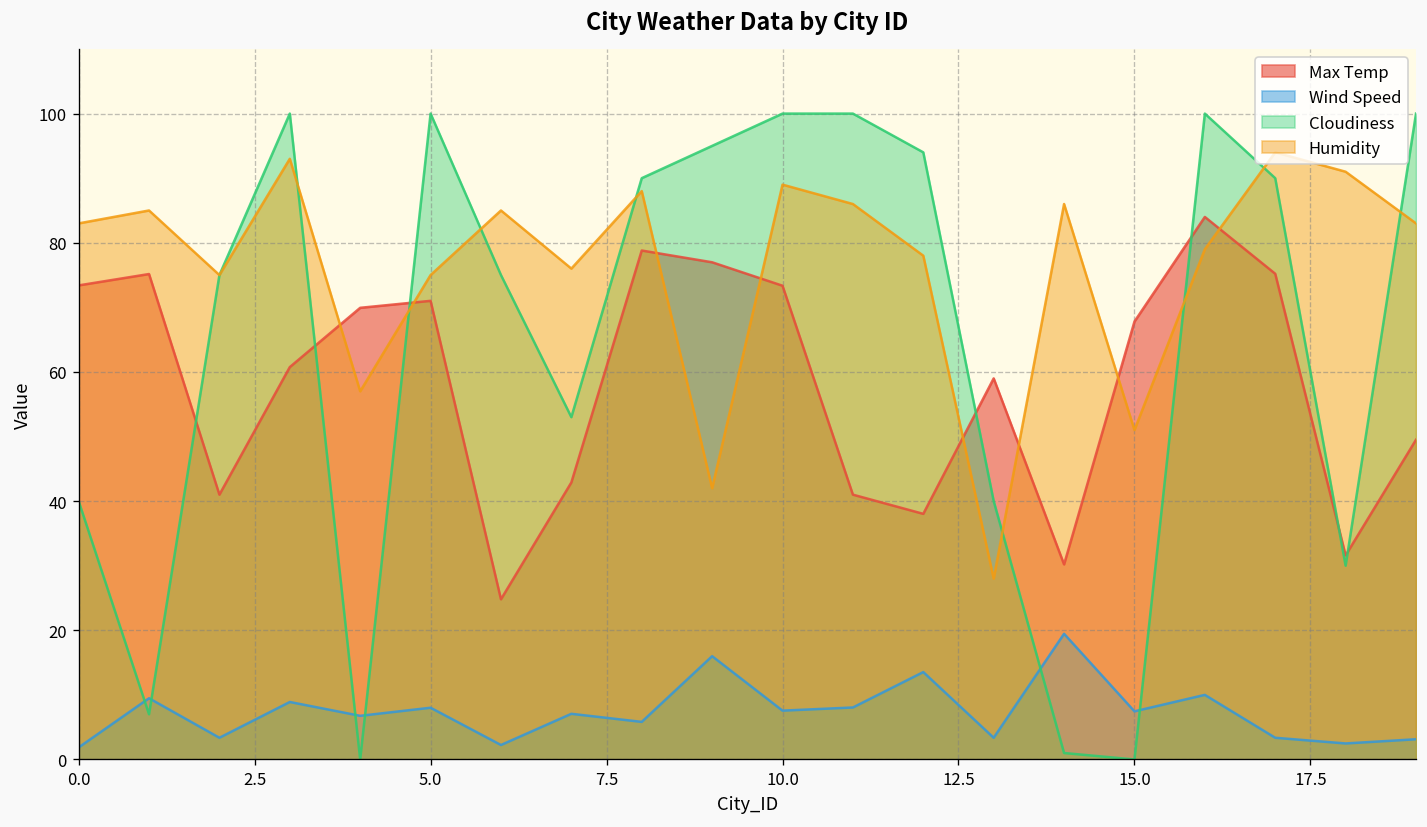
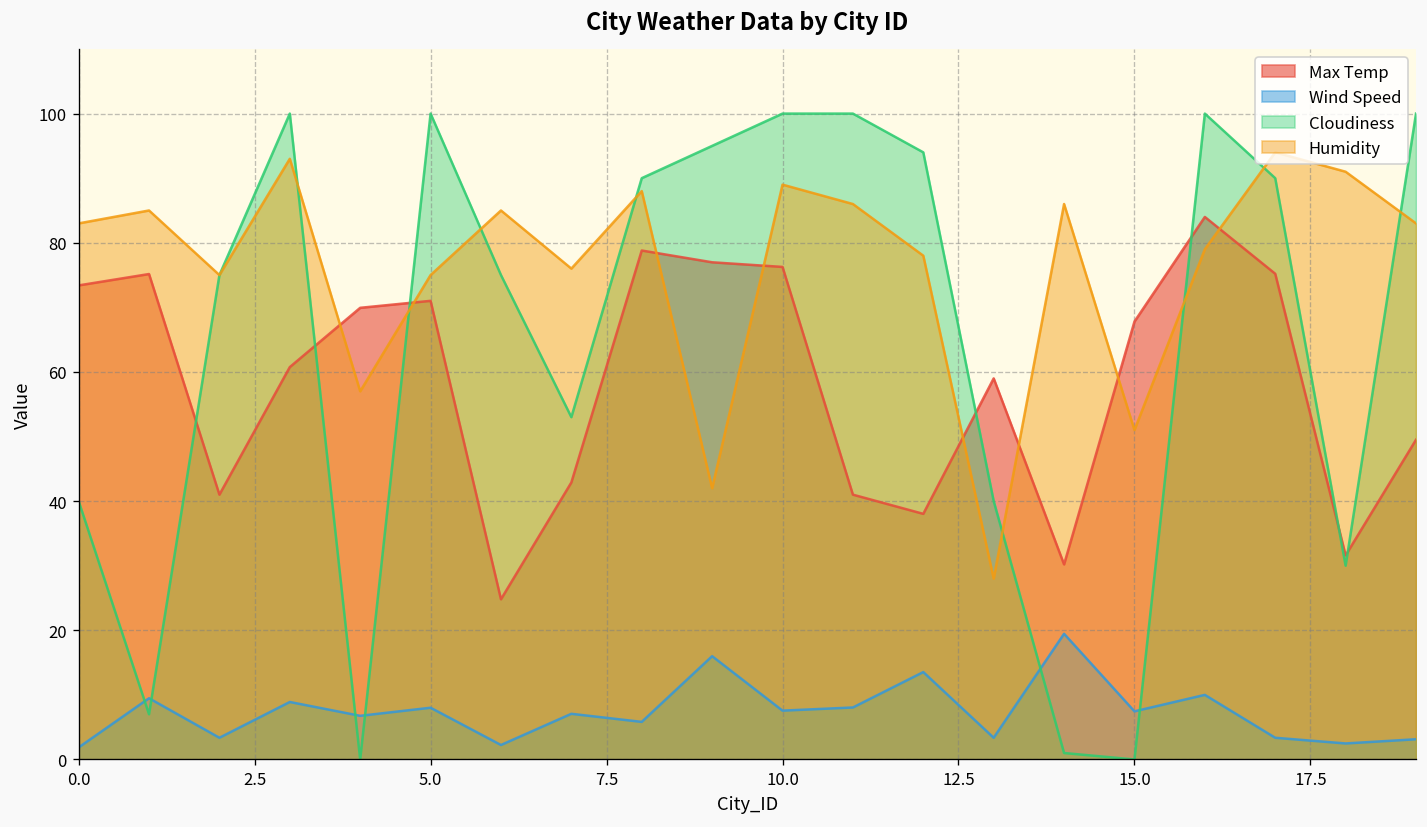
  {
    "Max Temp": {
      "0.0": 73,
      "5.0": 71,
-     "10.0": 73,
+     "10.0": 76,
      "15.0": 68
    },
    "Wind Speed": {
      "0.0": 2,
      "5.0": 8,
      "10.0": 8,
      "15.0": 7
    },
    "Cloudiness": {
      "0.0": 40,
      "5.0": 100,
      "10.0": 100,
      "15.0": 0
    },
    "Humidity": {
      "0.0": 83,
      "5.0": 75,
      "10.0": 89,
      "15.0": 51
    }
  }
